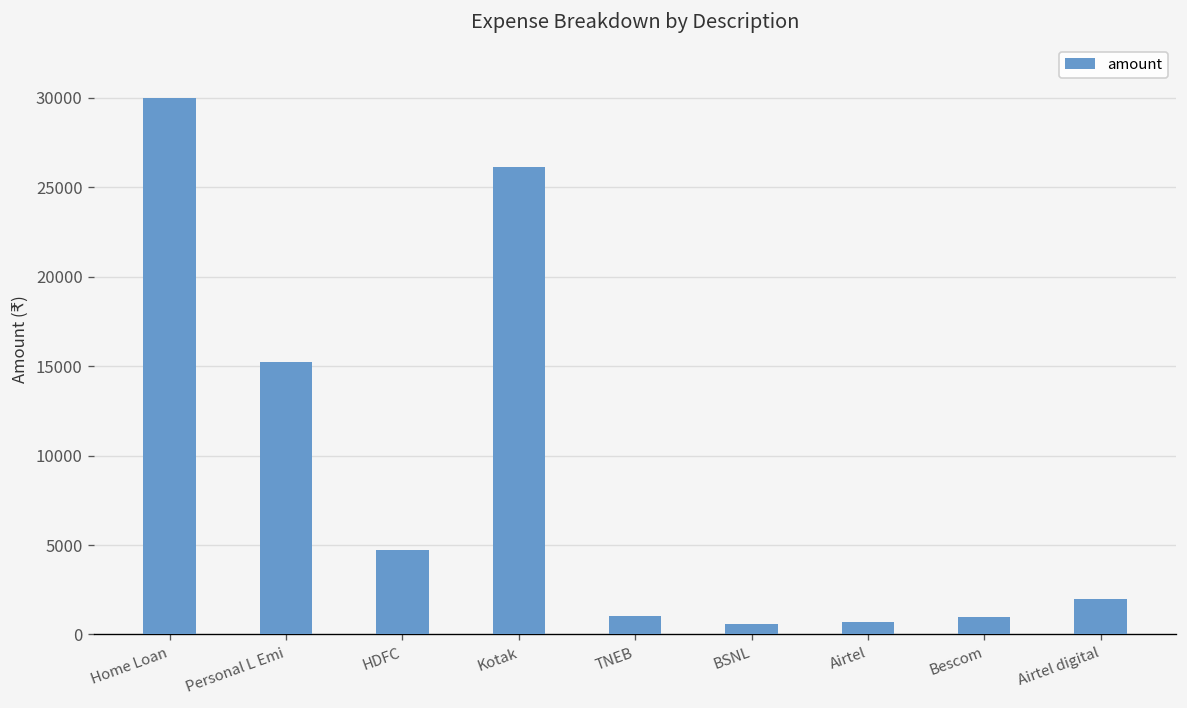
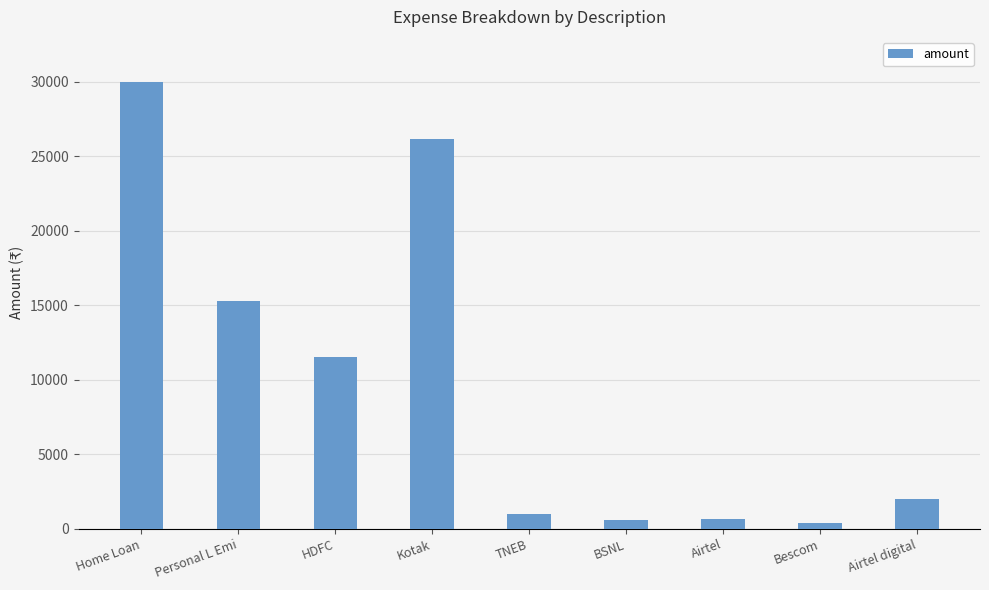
  {
    "Home Loan": 30000,
    "Personal L Emi": 15300,
-   "HDFC": 4700,
+   "HDFC": 11500,
    "Kotak": 26100,
    "TNEB": 1000,
    "BSNL": 600,
    "Airtel": 700,
-   "Bescom": 1000,
+   "Bescom": 400,
    "Airtel digital": 2000
  }
